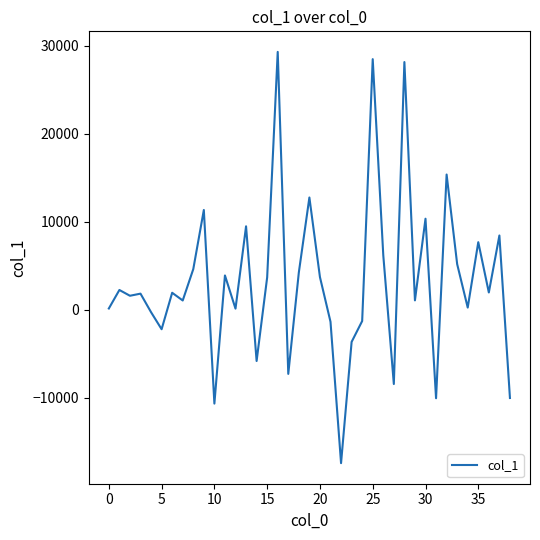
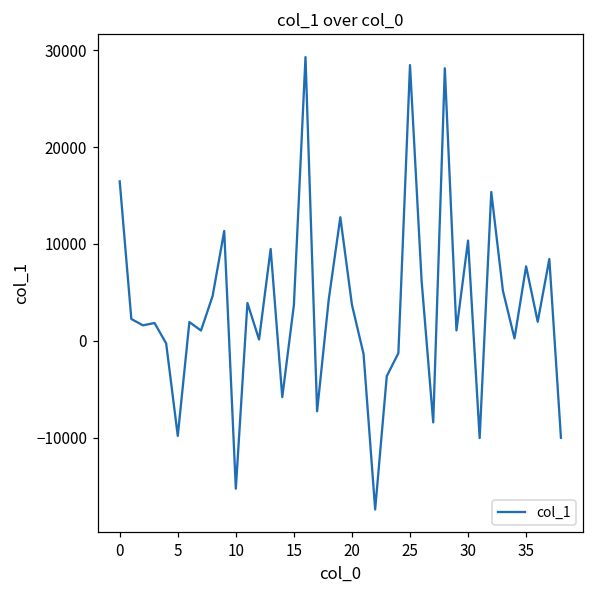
  {
-   "0": 0,
-   "5": -2000,
-   "10": -11000,
+   "0": 16000,
+   "5": -10000,
+   "10": -15000,
    "15": 4000,
    "20": 4000,
    "25": 28000,
    "30": 10000,
    "35": 8000
  }
